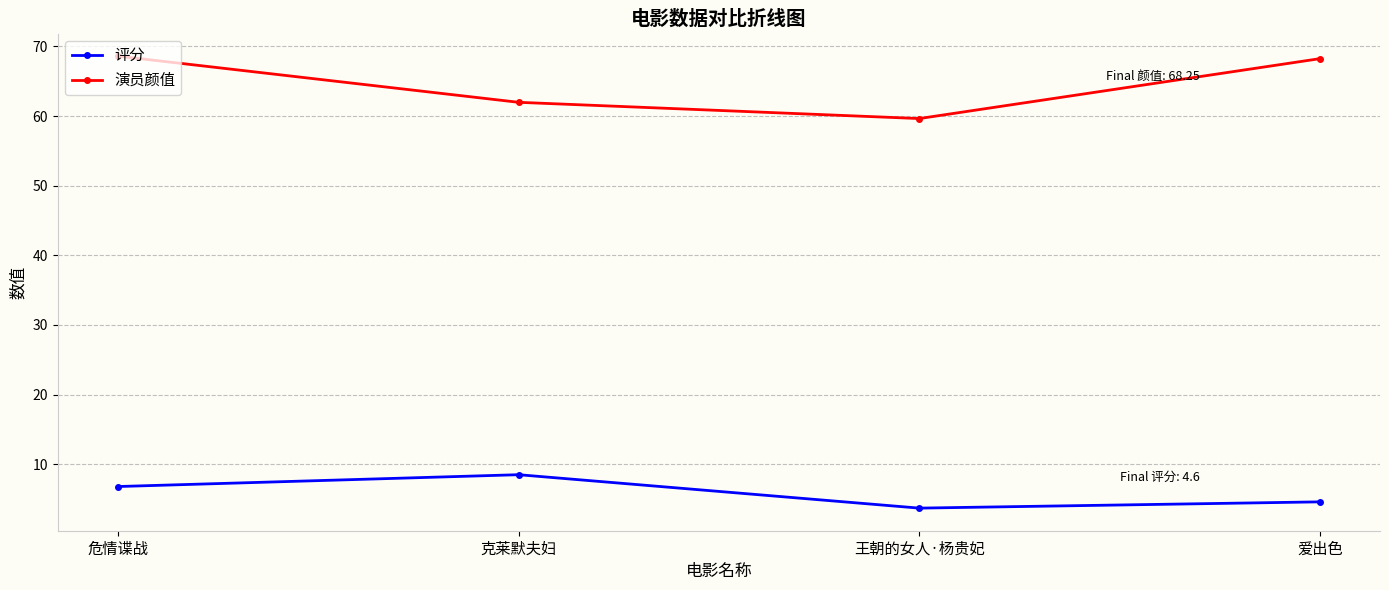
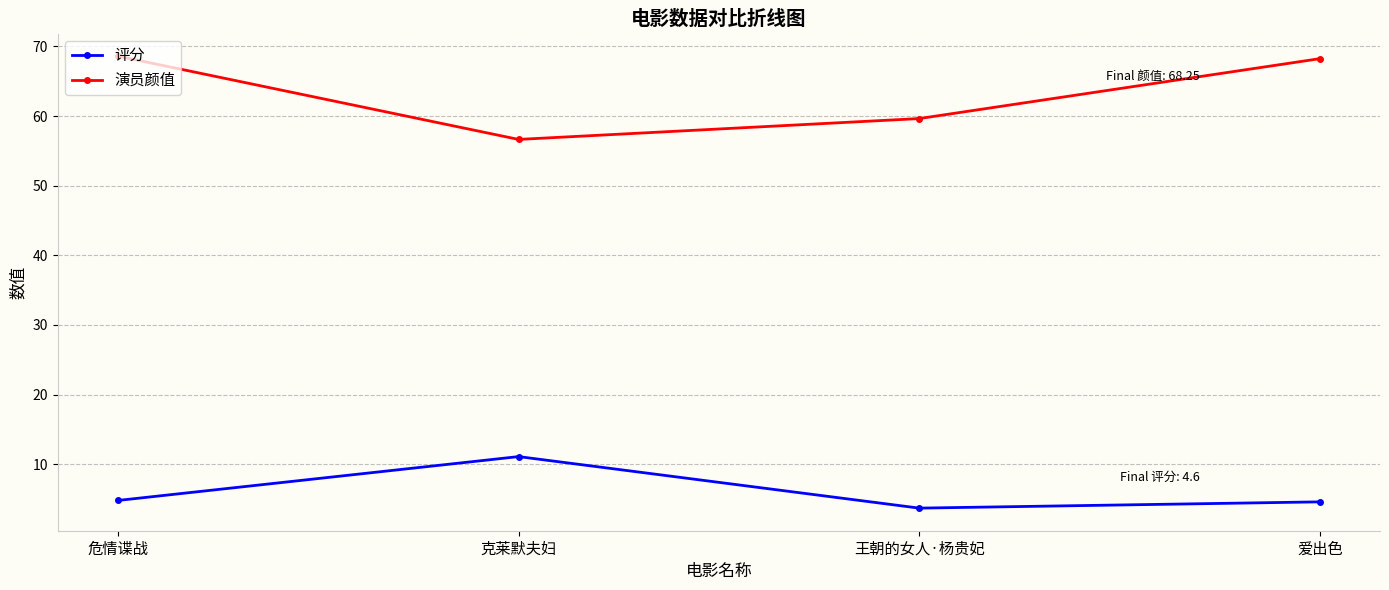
  {
    "评分": {
-     "危情谍战": 7,
-     "克莱默夫妇": 9,
+     "危情谍战": 5,
+     "克莱默夫妇": 11,
      "王朝的女人·杨贵妃": 4,
      "爱出色": 5
    },
    "演员颜值": {
-     "克莱默夫妇": 62,
+     "克莱默夫妇": 57,
      "王朝的女人·杨贵妃": 60,
      "爱出色": 68
    }
  }
